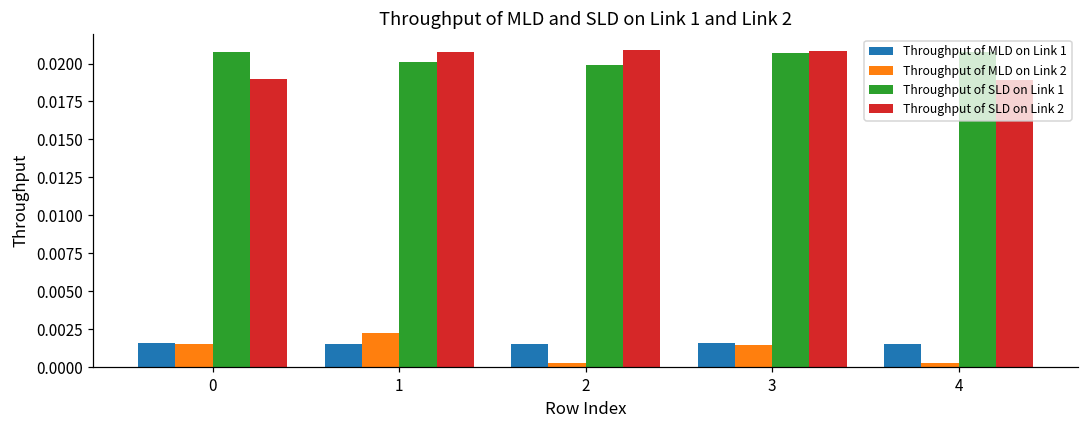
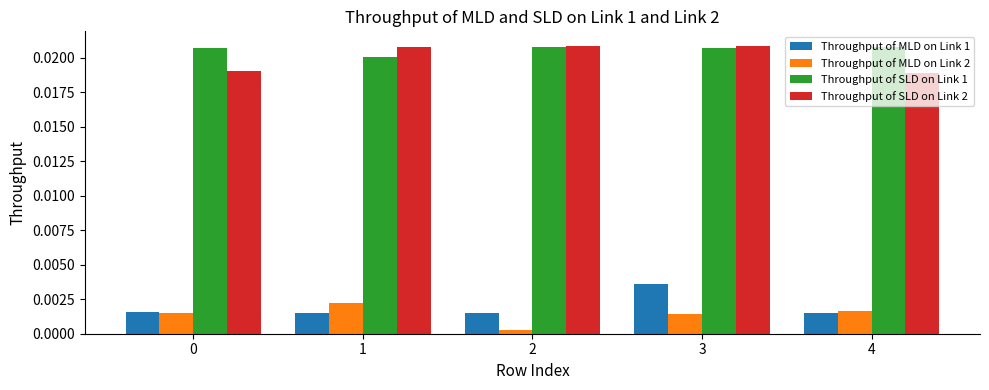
  {
    "Throughput of MLD on Link 1": {
      "0": 0.0016,
      "1": 0.0015,
      "2": 0.0015,
-     "3": 0.0016,
+     "3": 0.0036,
      "4": 0.0015
    },
    "Throughput of MLD on Link 2": {
      "0": 0.0015,
      "1": 0.0022,
      "2": 0.0003,
      "3": 0.0015,
-     "4": 0.0003
+     "4": 0.0016
    },
    "Throughput of SLD on Link 1": {
      "0": 0.0207,
      "1": 0.0201,
-     "2": 0.0199,
+     "2": 0.0207,
      "3": 0.0207
    },
    "Throughput of SLD on Link 2": {
      "0": 0.0190,
      "1": 0.0208,
      "2": 0.0209,
      "3": 0.0208
    }
  }
